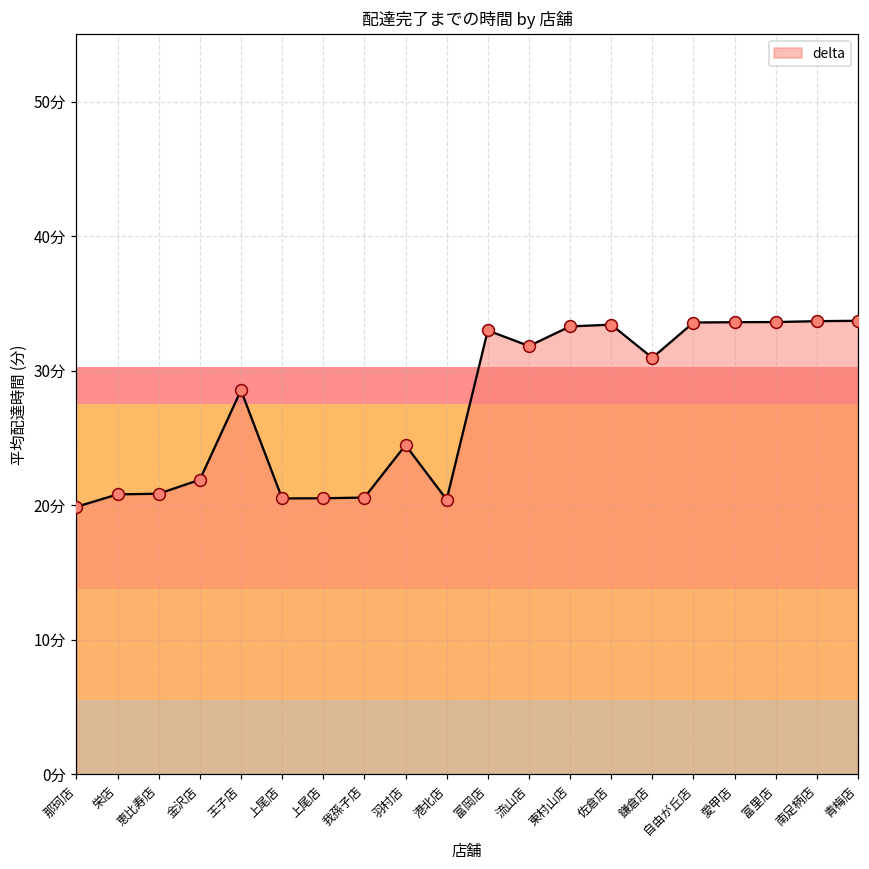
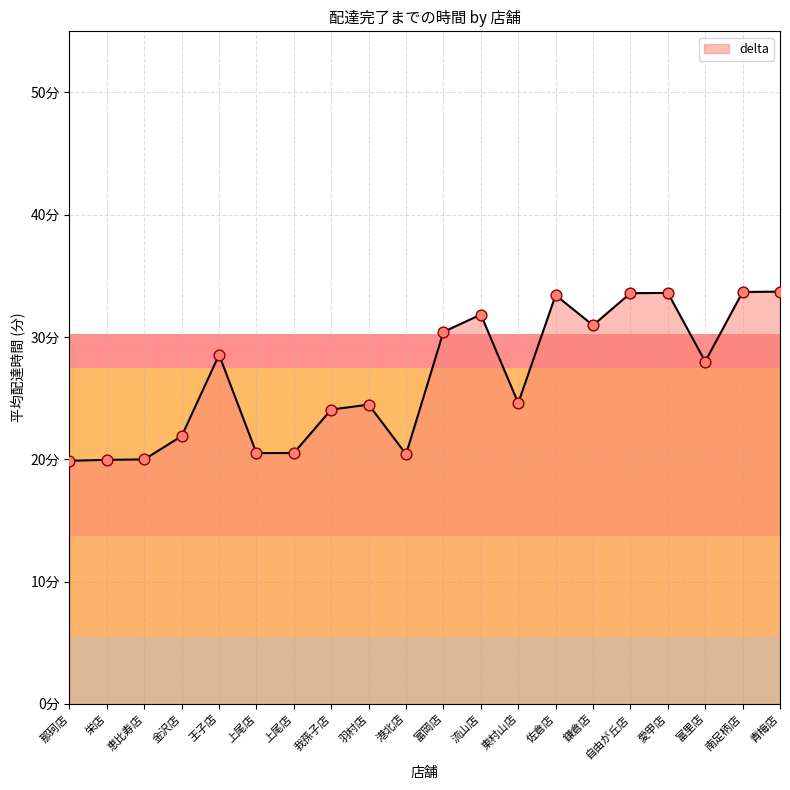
  {
    "那珂店": "19.9分",
-   "栄店": "20.8分",
-   "恵比寿店": "20.9分",
+   "栄店": "20.0分",
+   "恵比寿店": "20.0分",
    "金沢店": "21.9分",
    "王子店": "28.5分",
-   "我孫子店": "20.6分",
+   "我孫子店": "24.1分",
    "羽村店": "24.5分",
    "港北店": "20.4分",
-   "富岡店": "33.0分",
+   "富岡店": "30.4分",
    "流山店": "31.8分",
-   "東村山店": "33.3分",
+   "東村山店": "24.6分",
    "佐倉店": "33.4分",
    "鎌倉店": "31.0分",
    "自由が丘店": "33.6分",
    "愛甲店": "33.6分",
-   "富里店": "33.6分",
+   "富里店": "28.0分",
    "南足柄店": "33.7分",
    "青梅店": "33.7分"
  }
